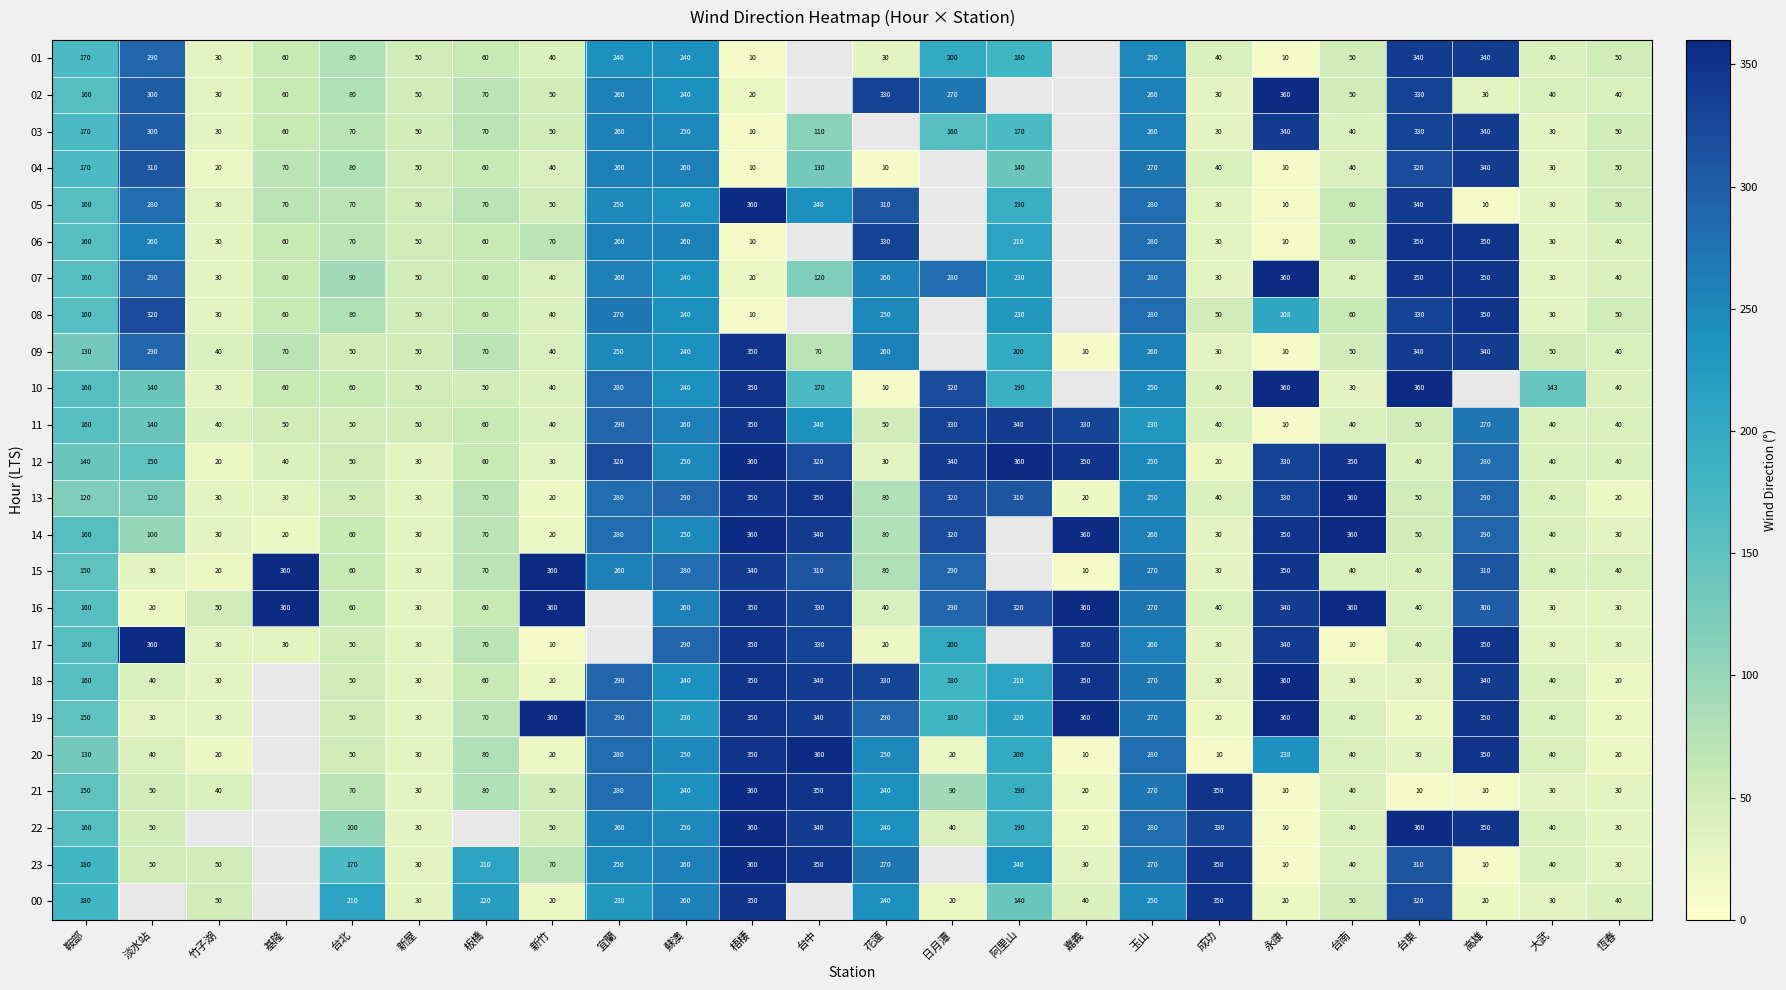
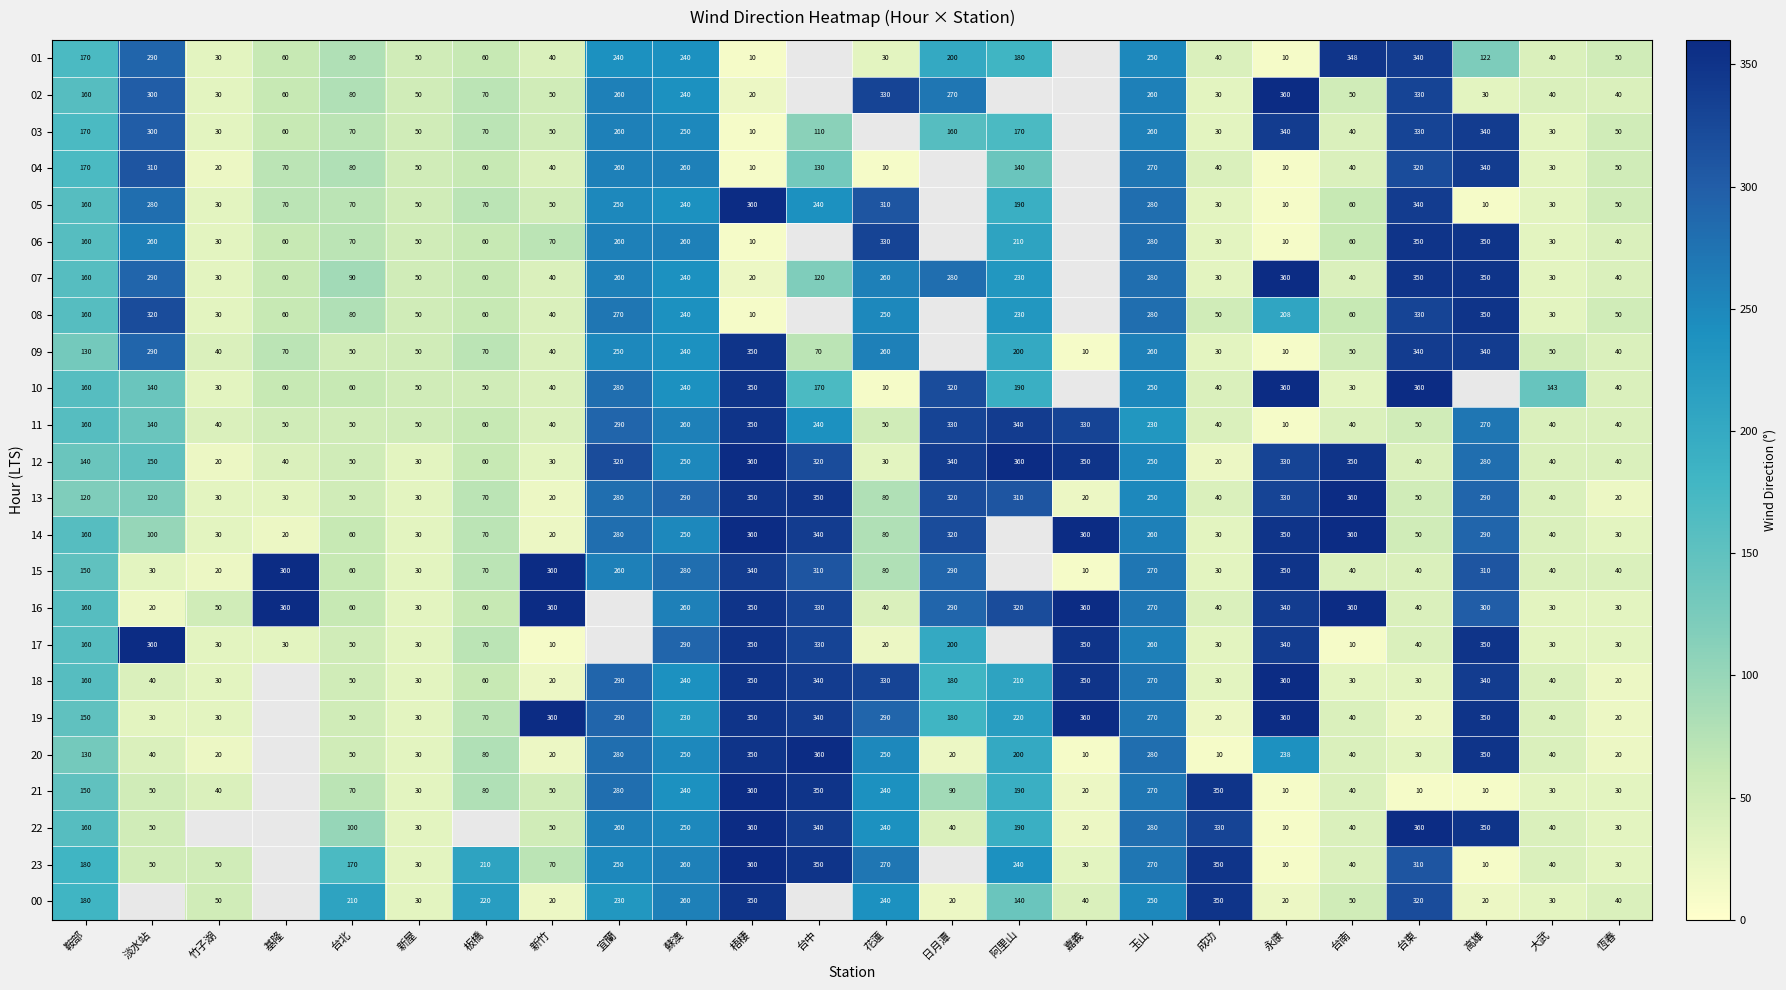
  {
    "01": {
      "鞍部": 170,
      "淡水站": 290,
      "竹子湖": 30,
      "基隆": 60,
      "台北": 80,
      "新屋": 50,
      "板橋": 60,
      "新竹": 40,
      "宜蘭": 240,
      "蘇澳": 240,
      "梧棲": 10,
      "花蓮": 30,
      "日月潭": 200,
      "阿里山": 180,
      "玉山": 250,
      "成功": 40,
      "永康": 10,
-     "台南": 50,
+     "台南": 348,
      "台東": 340,
-     "高雄": 340,
+     "高雄": 122,
      "大武": 40,
      "恆春": 50
    }
  }
